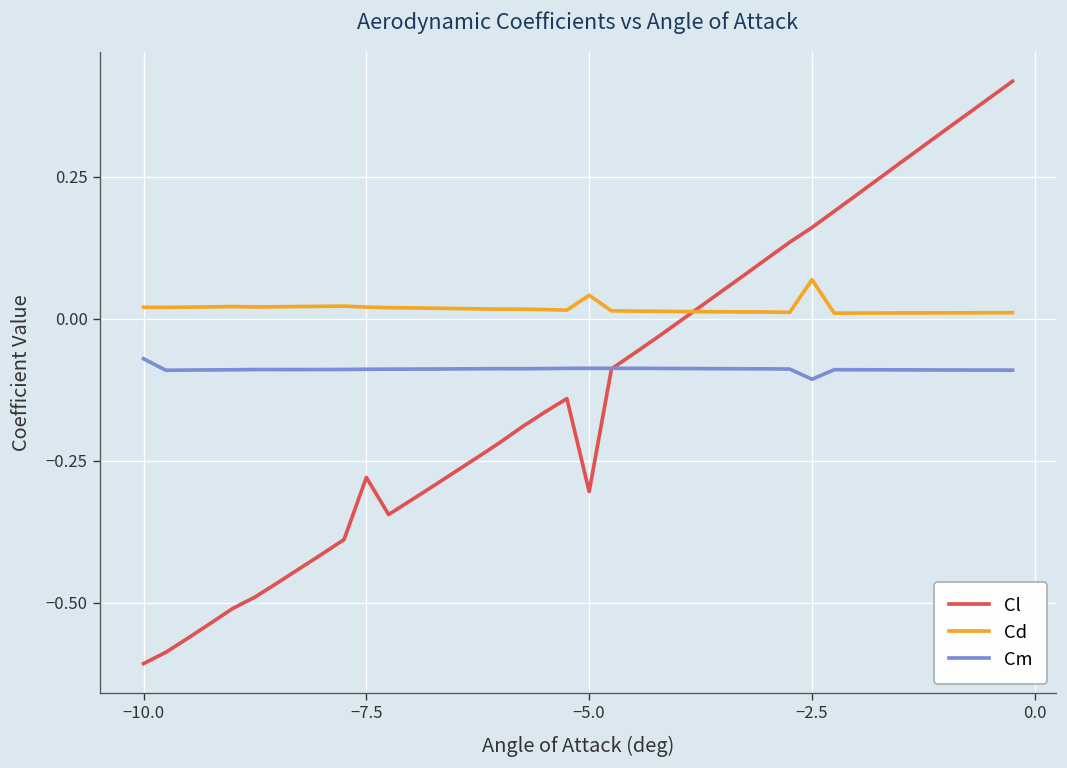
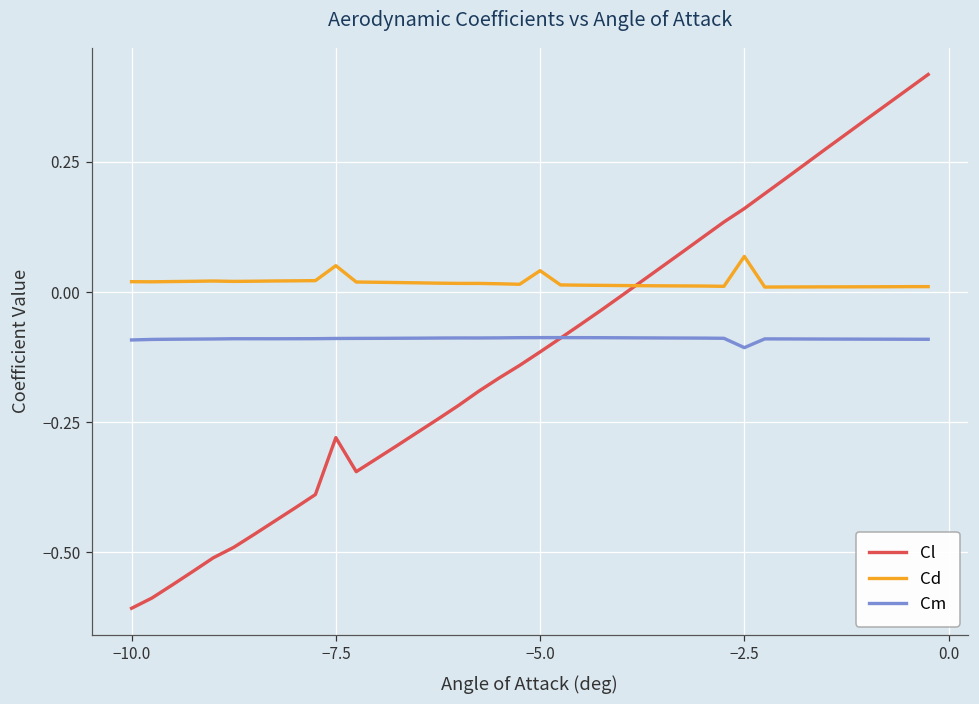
  {
    "Cl": {
      "−10.0": -0.61,
      "−7.5": -0.28,
-     "−5.0": -0.30,
+     "−5.0": -0.11,
      "−2.5": 0.16
    },
    "Cd": {
      "−10.0": 0.02,
-     "−7.5": 0.02,
+     "−7.5": 0.05,
      "−5.0": 0.04,
      "−2.5": 0.07
    },
    "Cm": {
-     "−10.0": -0.07,
+     "−10.0": -0.09,
      "−7.5": -0.09,
      "−5.0": -0.09,
      "−2.5": -0.11
    }
  }
